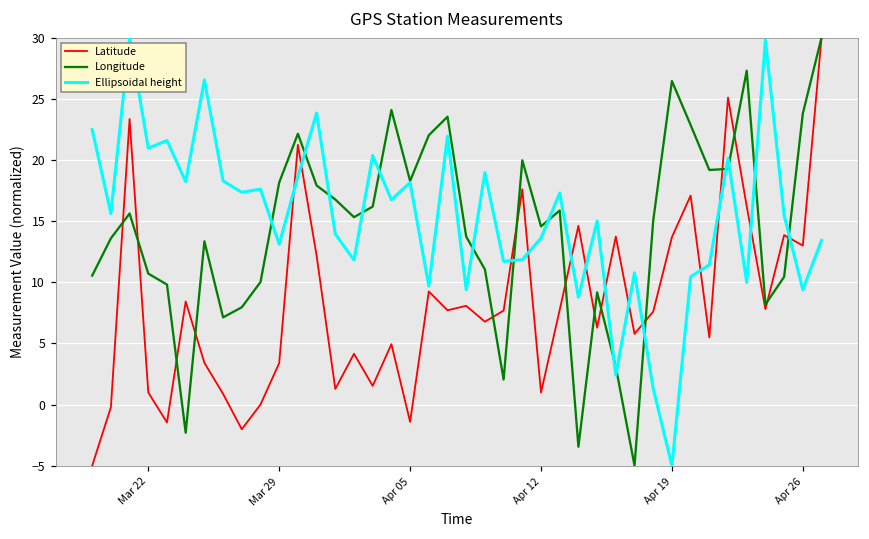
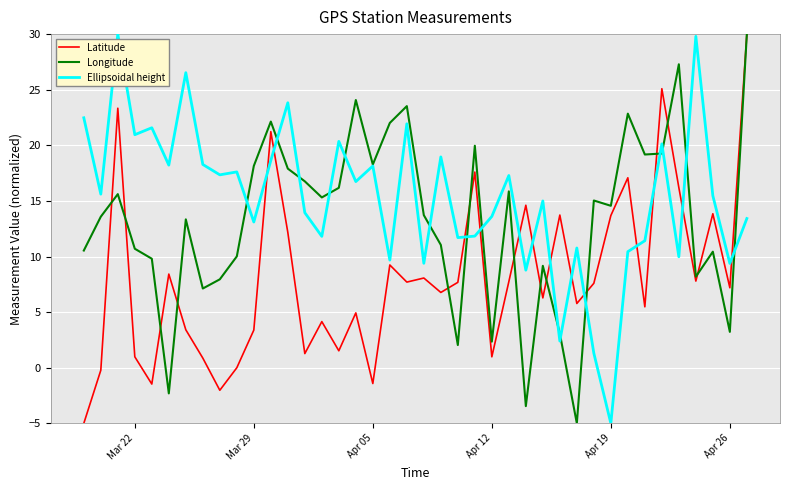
  {
    "Latitude": {
      "Mar 22": 1.0,
      "Mar 29": 3.4,
      "Apr 05": -1.4,
      "Apr 12": 1.0,
      "Apr 19": 13.7,
-     "Apr 26": 13.0
+     "Apr 26": 7.2
    },
    "Longitude": {
      "Mar 22": 10.7,
      "Mar 29": 18.1,
-     "Apr 12": 14.6,
-     "Apr 19": 26.4,
-     "Apr 26": 23.8
+     "Apr 12": 2.3,
+     "Apr 19": 14.6,
+     "Apr 26": 3.2
    },
    "Ellipsoidal height": {
      "Mar 22": 21.0,
      "Mar 29": 13.1,
      "Apr 12": 13.6,
      "Apr 19": -5.0,
      "Apr 26": 9.4
    }
  }
